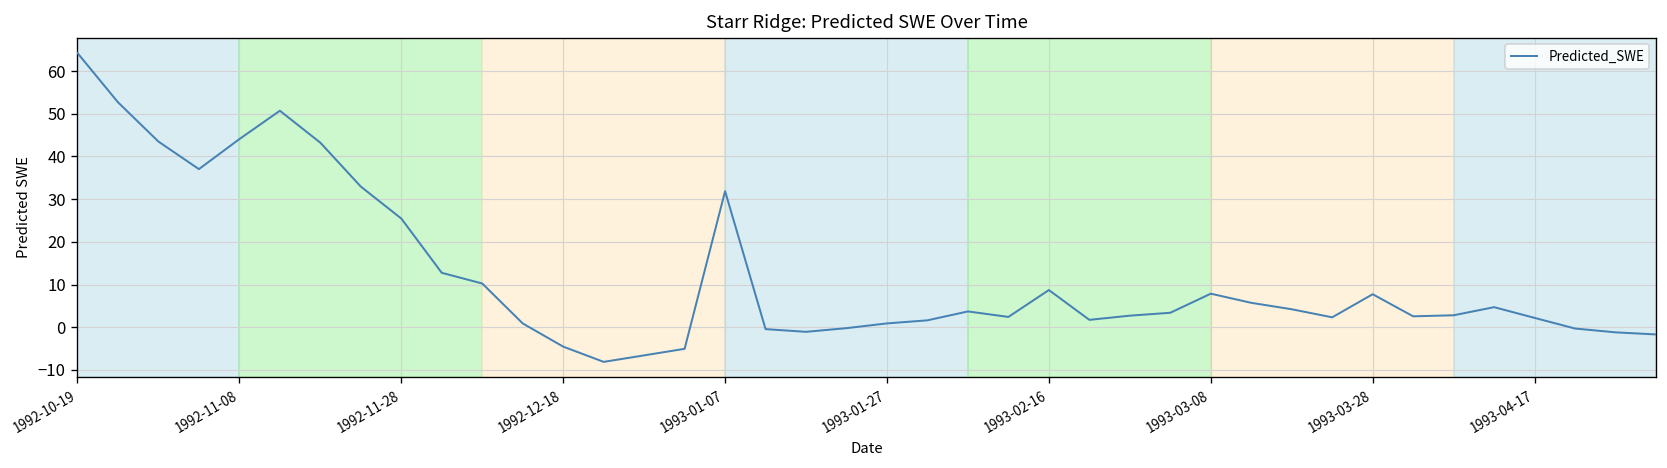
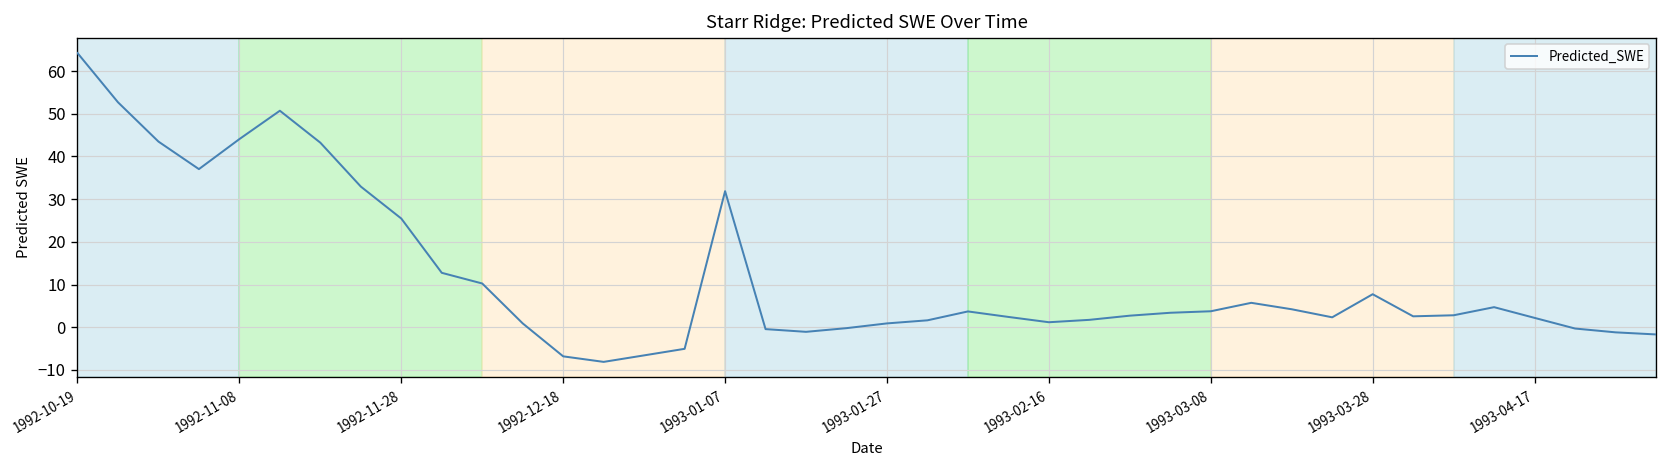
  {
    "1992-10-19": 64,
    "1992-11-08": 44,
    "1992-11-28": 25,
-   "1992-12-18": -5,
+   "1992-12-18": -7,
    "1993-01-07": 32,
    "1993-01-27": 1,
-   "1993-02-16": 9,
-   "1993-03-08": 8,
+   "1993-02-16": 1,
+   "1993-03-08": 4,
    "1993-03-28": 8,
    "1993-04-17": 2
  }
